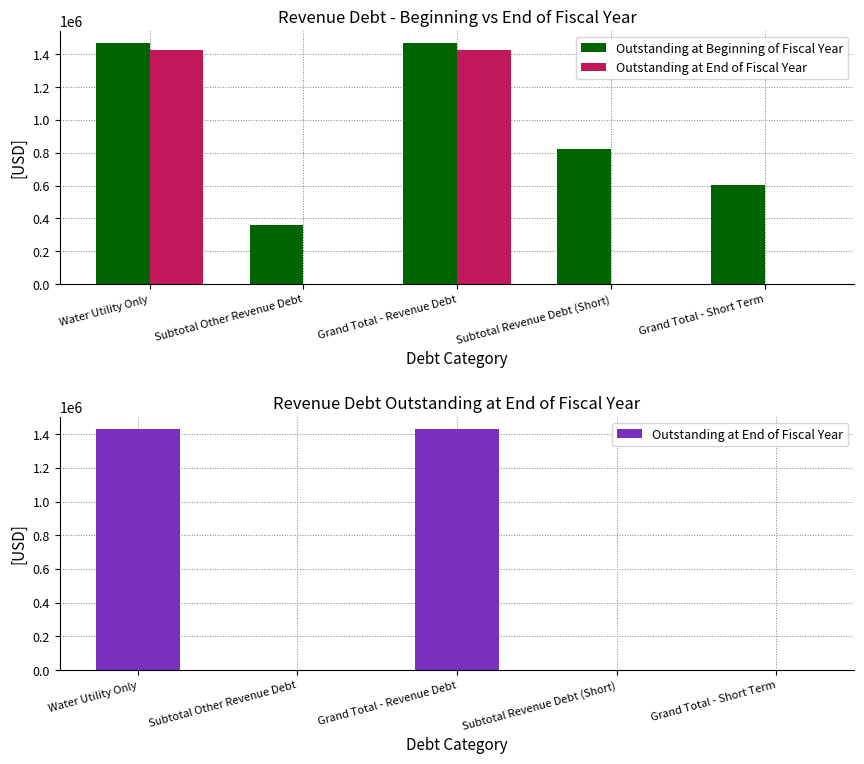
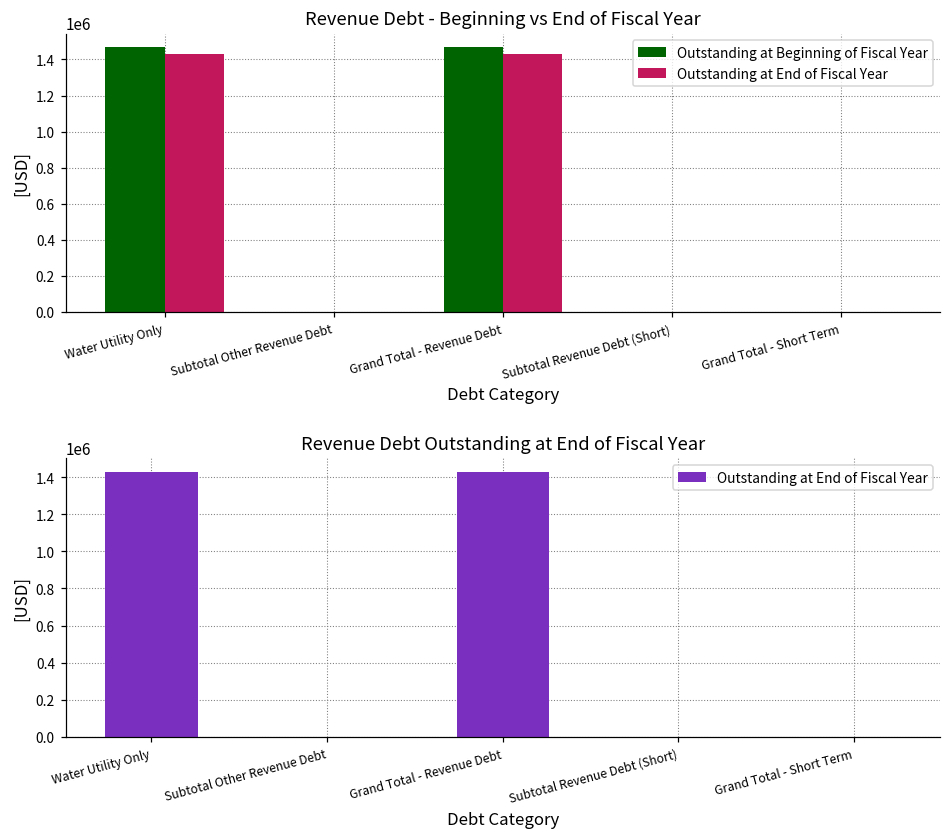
  {
    "Revenue Debt - Beginning vs End of Fiscal Year": {
      "Outstanding at Beginning of Fiscal Year": {
        "Water Utility Only": 1470000,
-       "Subtotal Other Revenue Debt": 360000,
+       "Subtotal Other Revenue Debt": 0,
        "Grand Total - Revenue Debt": 1470000,
-       "Subtotal Revenue Debt (Short)": 830000,
-       "Grand Total - Short Term": 610000
+       "Subtotal Revenue Debt (Short)": 0,
+       "Grand Total - Short Term": 0
      }
    },
    "Revenue Debt Outstanding at End of Fiscal Year": {
      "Water Utility Only": 1430000,
      "Subtotal Other Revenue Debt": 0,
      "Grand Total - Revenue Debt": 1430000,
      "Subtotal Revenue Debt (Short)": 0,
      "Grand Total - Short Term": 0
    }
  }
